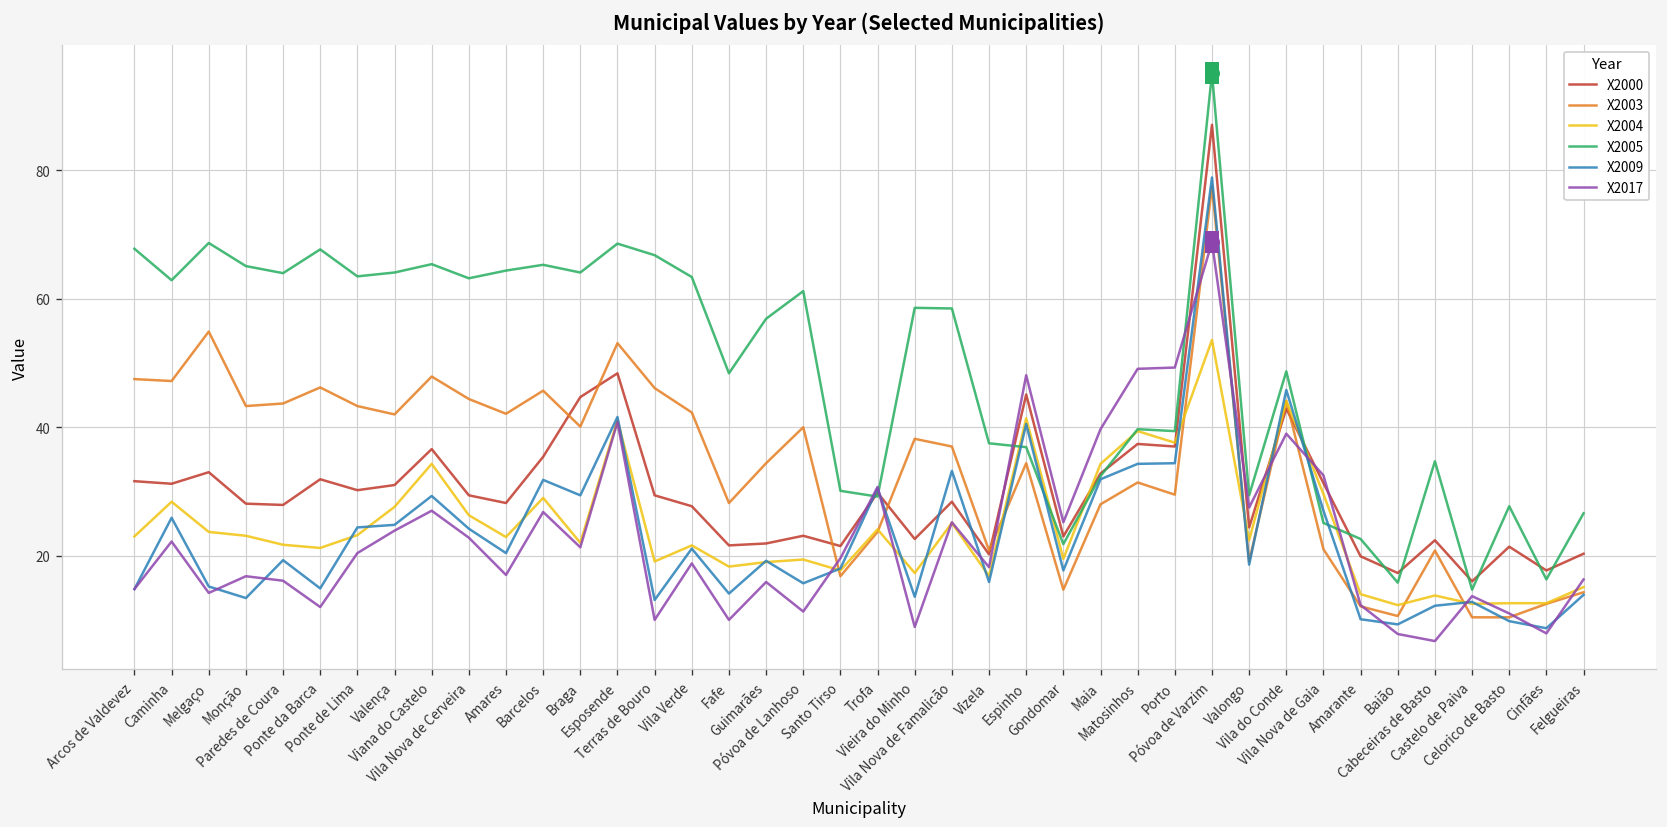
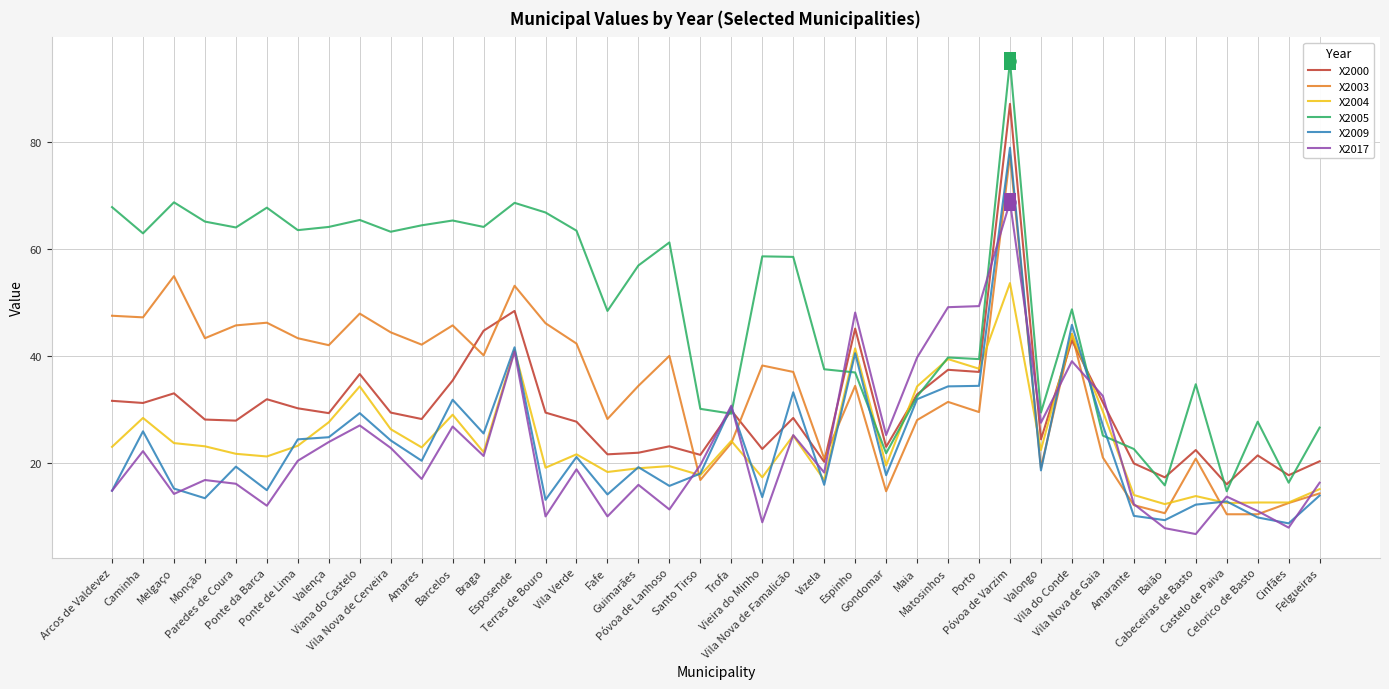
  {
    "X2000": {
      "Arcos de Valdevez": 32,
      "Caminha": 31,
      "Melgaço": 33,
      "Monção": 28,
      "Paredes de Coura": 28,
      "Ponte da Barca": 32,
      "Ponte de Lima": 30,
-     "Valença": 31,
+     "Valença": 29,
      "Viana do Castelo": 37,
      "Vila Nova de Cerveira": 29,
      "Amares": 28,
      "Barcelos": 35,
      "Braga": 45,
      "Esposende": 48,
      "Terras de Bouro": 29,
      "Vila Verde": 28,
      "Fafe": 22,
      "Guimarães": 22,
      "Póvoa de Lanhoso": 23,
      "Santo Tirso": 22,
      "Trofa": 30,
      "Vieira do Minho": 23,
      "Vila Nova de Famalicão": 28,
      "Vizela": 20,
      "Espinho": 45,
      "Gondomar": 23,
      "Matosinhos": 37,
      "Porto": 37,
      "Póvoa de Varzim": 87,
      "Valongo": 24,
      "Vila do Conde": 43,
      "Vila Nova de Gaia": 31,
      "Amarante": 20,
      "Baião": 17,
      "Cabeceiras de Basto": 22,
      "Castelo de Paiva": 16,
      "Celorico de Basto": 21,
      "Cinfães": 18,
      "Felgueiras": 20
    },
    "X2003": {
      "Arcos de Valdevez": 48,
      "Caminha": 47,
      "Melgaço": 55,
      "Monção": 43,
-     "Paredes de Coura": 44,
+     "Paredes de Coura": 46,
      "Ponte da Barca": 46,
      "Ponte de Lima": 43,
      "Valença": 42,
      "Viana do Castelo": 48,
      "Vila Nova de Cerveira": 44,
      "Amares": 42,
      "Barcelos": 46,
      "Braga": 40,
      "Esposende": 53,
      "Terras de Bouro": 46,
      "Vila Verde": 42,
      "Fafe": 28,
      "Guimarães": 34,
      "Póvoa de Lanhoso": 40,
      "Santo Tirso": 17,
      "Vieira do Minho": 38,
      "Vila Nova de Famalicão": 37,
      "Vizela": 21,
      "Espinho": 34,
      "Gondomar": 15,
      "Maia": 28,
      "Matosinhos": 31,
      "Porto": 30,
      "Póvoa de Varzim": 78,
      "Valongo": 19,
      "Vila Nova de Gaia": 21,
      "Baião": 11,
      "Cabeceiras de Basto": 21,
      "Castelo de Paiva": 10,
      "Celorico de Basto": 10
    },
    "X2004": {
      "Arcos de Valdevez": 23,
      "Caminha": 28,
      "Melgaço": 24,
      "Monção": 23,
      "Paredes de Coura": 22,
      "Ponte da Barca": 21,
      "Ponte de Lima": 23,
      "Valença": 28,
      "Viana do Castelo": 34,
      "Vila Nova de Cerveira": 26,
      "Amares": 23,
      "Barcelos": 29,
      "Braga": 22,
      "Terras de Bouro": 19,
      "Vila Verde": 22,
      "Fafe": 18,
      "Póvoa de Lanhoso": 19,
      "Vieira do Minho": 17,
      "Vizela": 17,
      "Espinho": 41,
      "Gondomar": 20,
      "Maia": 34,
      "Porto": 38,
      "Póvoa de Varzim": 54,
      "Valongo": 22,
      "Vila Nova de Gaia": 30,
      "Amarante": 14,
      "Baião": 12,
      "Cabeceiras de Basto": 14,
      "Celorico de Basto": 13,
      "Felgueiras": 15
    },
    "X2009": {
      "Caminha": 26,
      "Melgaço": 15,
      "Monção": 13,
      "Paredes de Coura": 19,
      "Ponte da Barca": 15,
      "Ponte de Lima": 24,
      "Valença": 25,
      "Viana do Castelo": 29,
      "Vila Nova de Cerveira": 24,
      "Amares": 20,
      "Barcelos": 32,
-     "Braga": 29,
+     "Braga": 26,
      "Esposende": 42,
      "Terras de Bouro": 13,
      "Vila Verde": 21,
      "Fafe": 14,
      "Póvoa de Lanhoso": 16,
      "Vieira do Minho": 14,
      "Vila Nova de Famalicão": 33,
      "Vizela": 16,
      "Espinho": 41,
      "Gondomar": 18,
      "Maia": 32,
      "Matosinhos": 34,
      "Porto": 34,
      "Póvoa de Varzim": 79,
      "Valongo": 19,
      "Vila do Conde": 46,
      "Vila Nova de Gaia": 27,
      "Amarante": 10,
      "Baião": 9,
      "Cabeceiras de Basto": 12,
      "Celorico de Basto": 10,
      "Cinfães": 9
    }
  }
